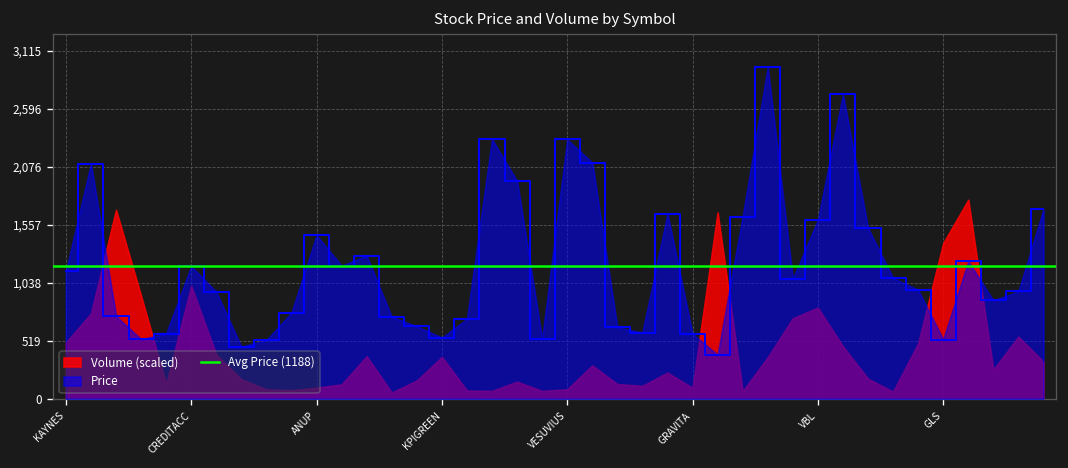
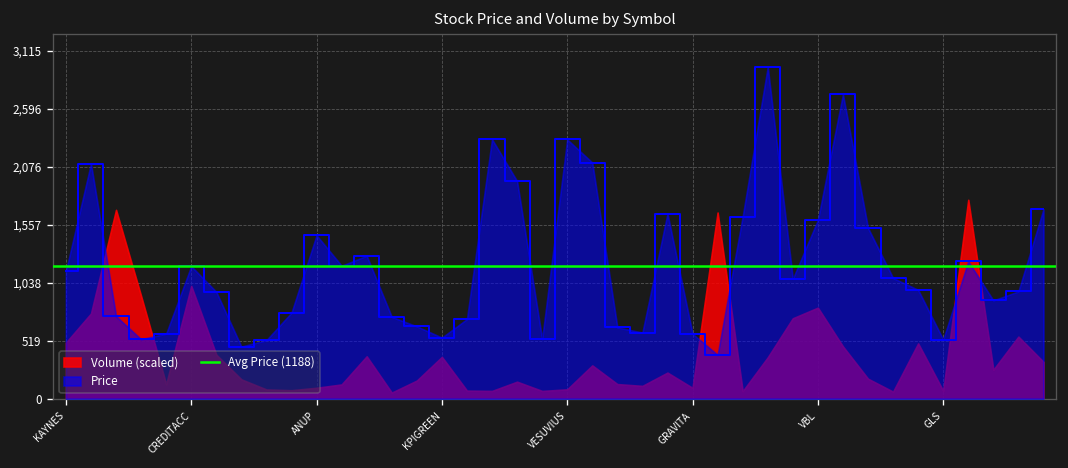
  {
    "Volume (scaled)": {
      "KAYNES": "500",
      "CREDITACC": "1,000",
      "KPIGREEN": "400",
      "VESUVIUS": "100",
      "GRAVITA": "100",
      "VBL": "800",
-     "GLS": "1,400"
+     "GLS": "100"
    },
    "Price": {
      "KAYNES": "1,100",
      "CREDITACC": "1,200",
      "ANUP": "1,500",
      "KPIGREEN": "500",
      "VESUVIUS": "2,300",
      "GRAVITA": "600",
      "VBL": "1,600",
      "GLS": "500"
    }
  }
